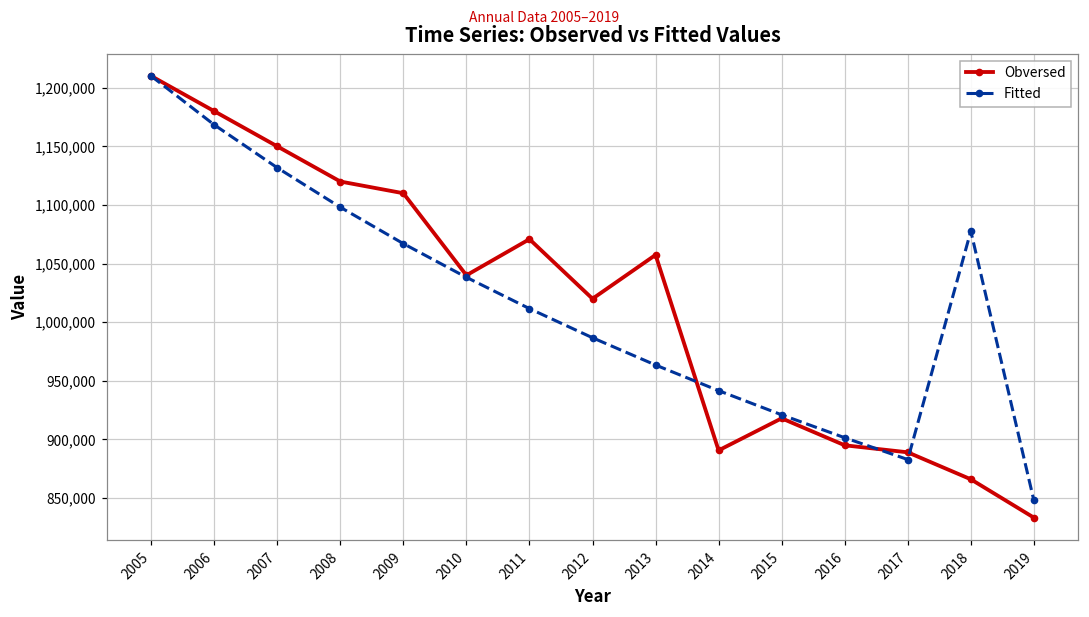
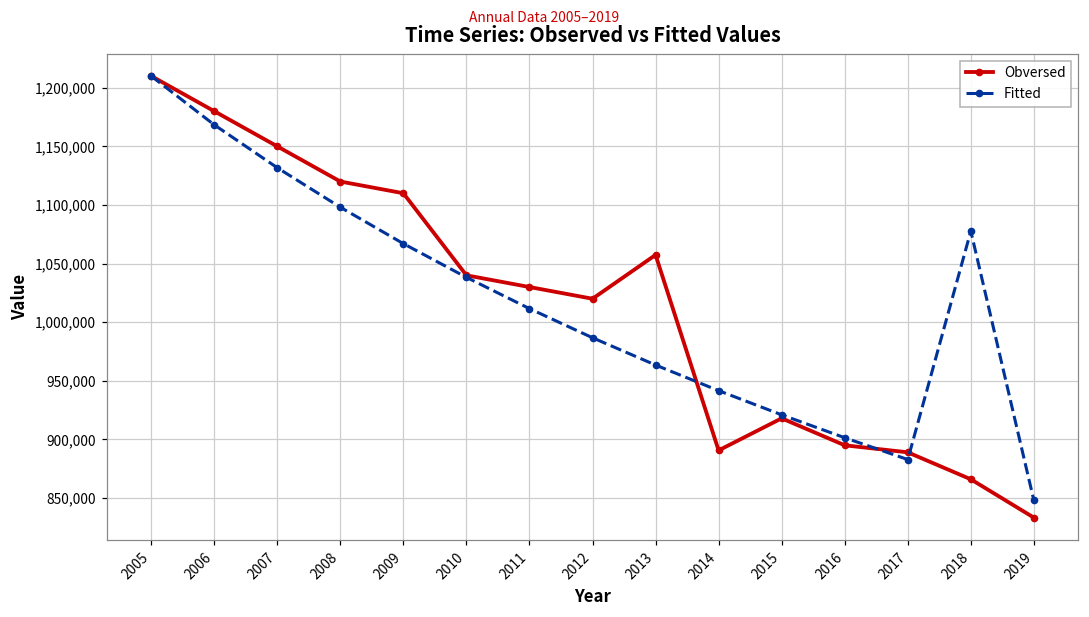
  {
    "Obversed": {
      "2006": "1,180,000",
      "2007": "1,150,000",
      "2008": "1,120,000",
      "2009": "1,110,000",
-     "2011": "1,071,000",
+     "2011": "1,030,000",
      "2012": "1,020,000",
      "2013": "1,057,000",
      "2014": "891,000",
      "2015": "918,000",
      "2016": "895,000",
      "2017": "889,000",
      "2018": "866,000",
      "2019": "833,000"
    },
    "Fitted": {
      "2006": "1,168,000",
      "2007": "1,132,000",
      "2008": "1,098,000",
      "2009": "1,067,000",
      "2011": "1,012,000",
      "2012": "987,000",
      "2013": "963,000",
      "2014": "942,000",
      "2015": "921,000",
      "2016": "901,000",
      "2017": "883,000",
      "2018": "1,078,000",
      "2019": "848,000"
    }
  }
